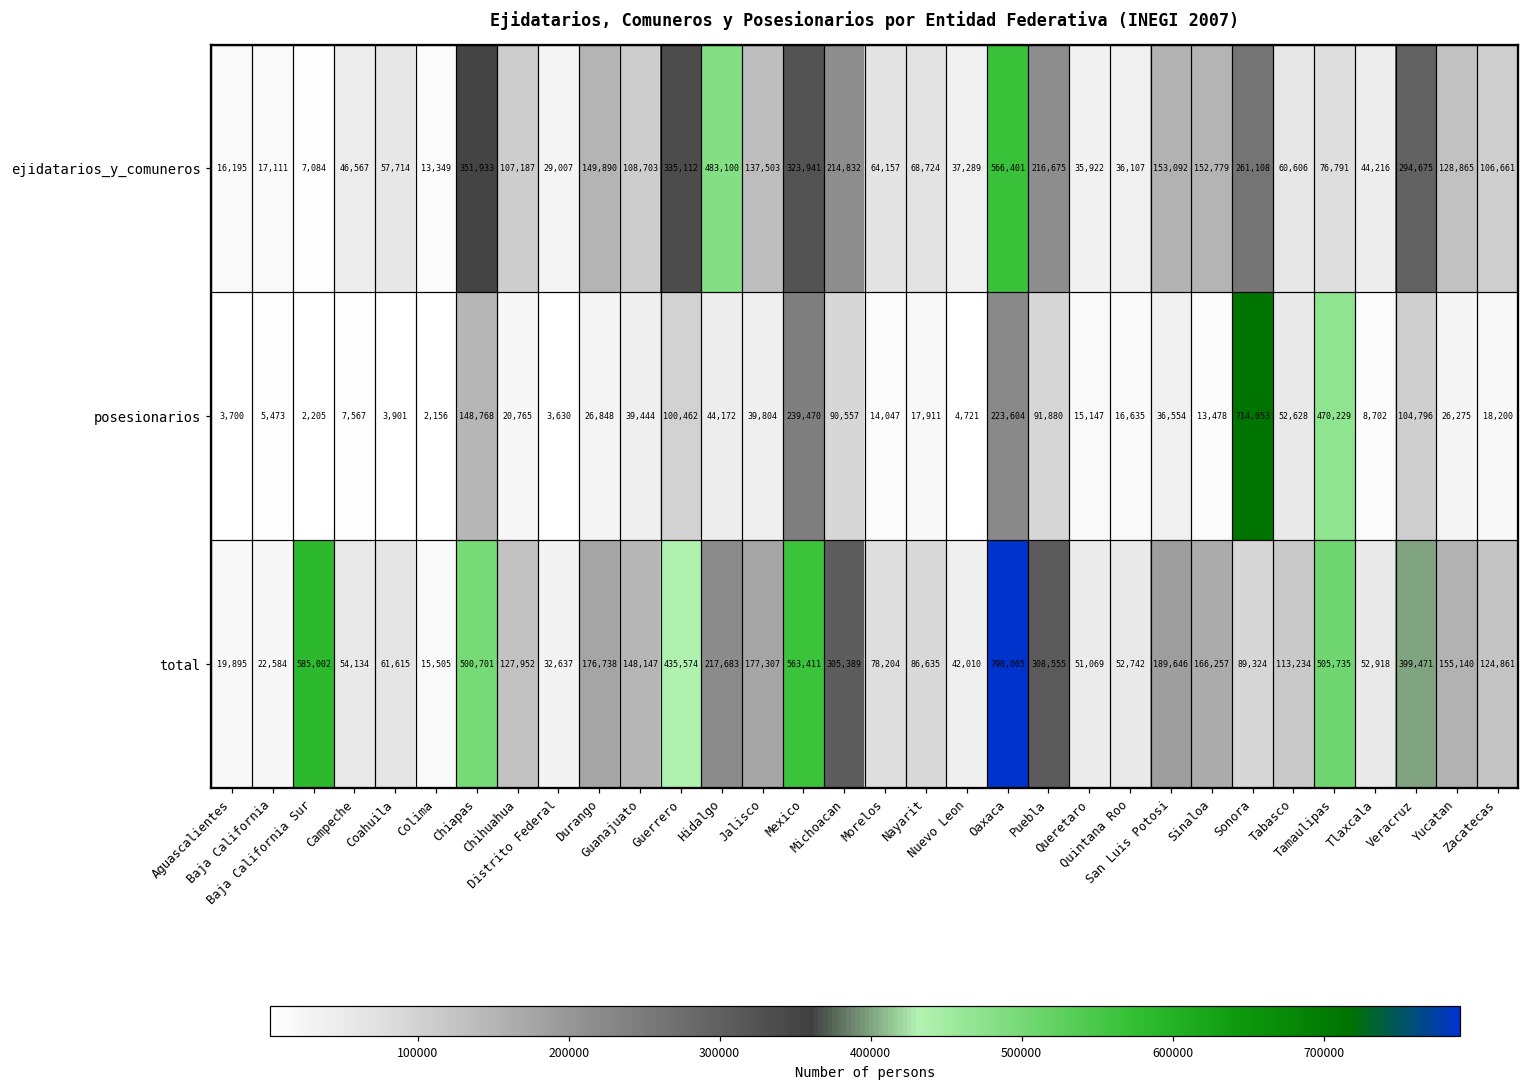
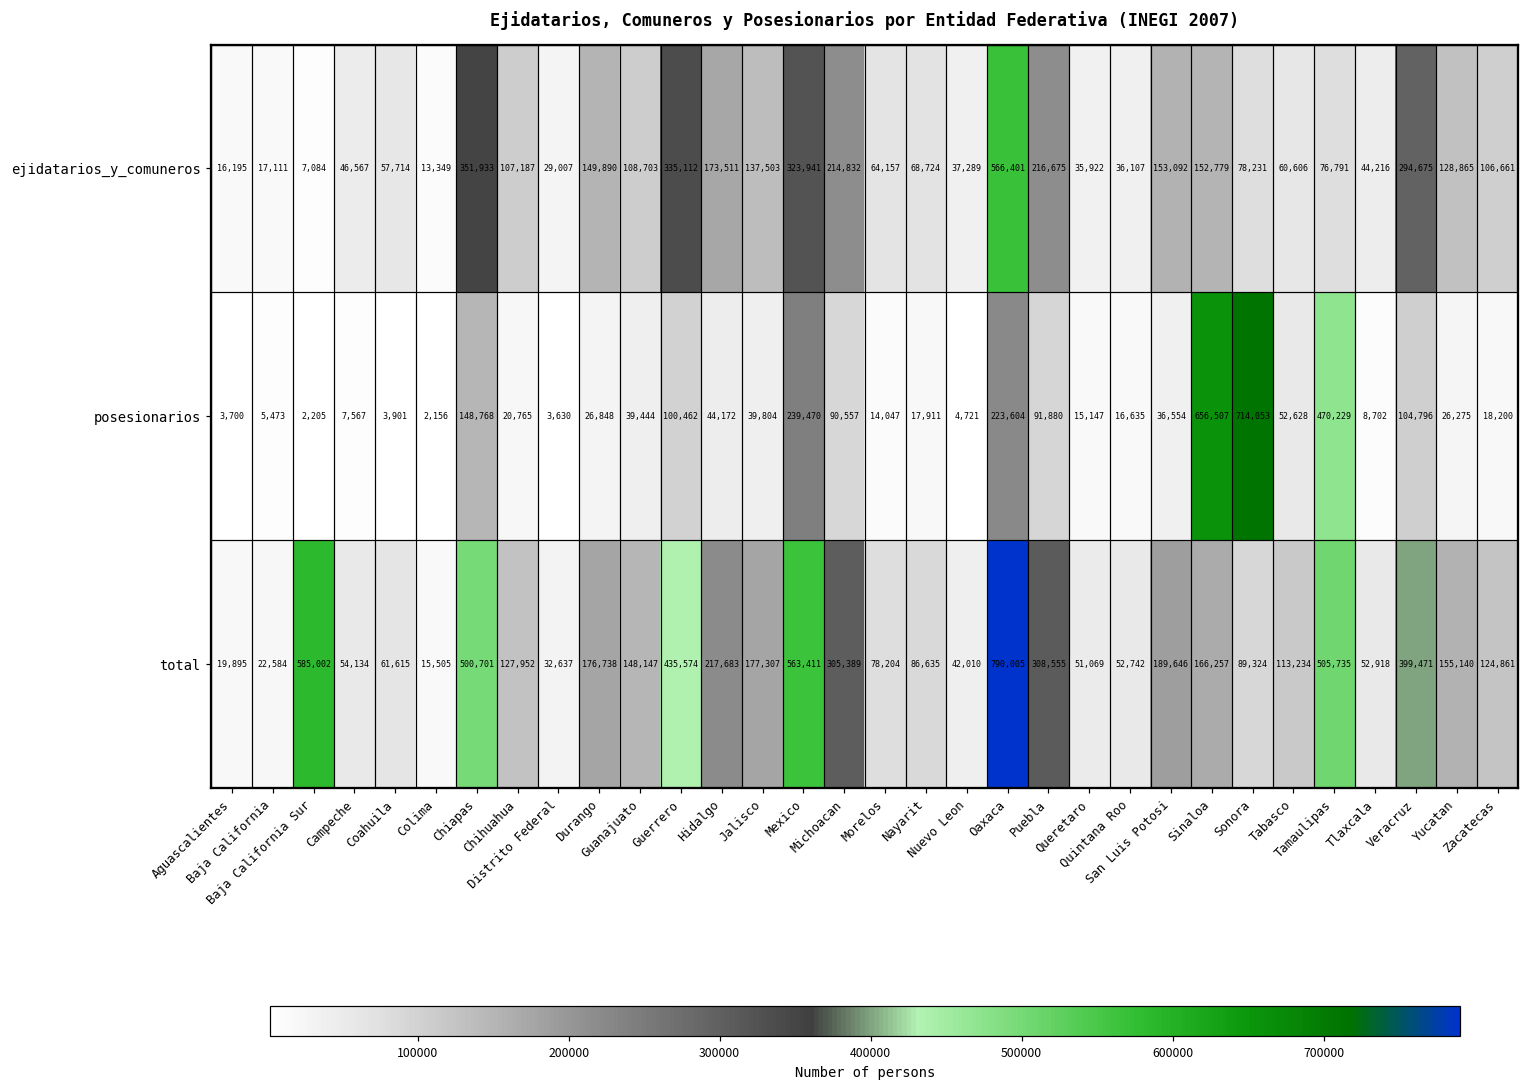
  {
    "ejidatarios_y_comuneros": {
      "Aguascalientes": "16,195",
      "Baja California": "17,111",
      "Baja California Sur": "7,084",
      "Campeche": "46,567",
      "Coahuila": "57,714",
      "Colima": "13,349",
      "Chiapas": "351,933",
      "Chihuahua": "107,187",
      "Distrito Federal": "29,007",
      "Durango": "149,890",
      "Guanajuato": "108,703",
      "Guerrero": "335,112",
-     "Hidalgo": "483,100",
+     "Hidalgo": "173,511",
      "Jalisco": "137,503",
      "Mexico": "323,941",
      "Michoacan": "214,832",
      "Morelos": "64,157",
      "Nayarit": "68,724",
      "Nuevo Leon": "37,289",
      "Oaxaca": "566,401",
      "Puebla": "216,675",
      "Queretaro": "35,922",
      "Quintana Roo": "36,107",
      "San Luis Potosi": "153,092",
      "Sinaloa": "152,779",
-     "Sonora": "261,108",
+     "Sonora": "78,231",
      "Tabasco": "60,606",
      "Tamaulipas": "76,791",
      "Tlaxcala": "44,216",
      "Veracruz": "294,675",
      "Yucatan": "128,865",
      "Zacatecas": "106,661"
    },
    "posesionarios": {
      "Aguascalientes": "3,700",
      "Baja California": "5,473",
      "Baja California Sur": "2,205",
      "Campeche": "7,567",
      "Coahuila": "3,901",
      "Colima": "2,156",
      "Chiapas": "148,768",
      "Chihuahua": "20,765",
      "Distrito Federal": "3,630",
      "Durango": "26,848",
      "Guanajuato": "39,444",
      "Guerrero": "100,462",
      "Hidalgo": "44,172",
      "Jalisco": "39,804",
      "Mexico": "239,470",
      "Michoacan": "90,557",
      "Morelos": "14,047",
      "Nayarit": "17,911",
      "Nuevo Leon": "4,721",
      "Oaxaca": "223,604",
      "Puebla": "91,880",
      "Queretaro": "15,147",
      "Quintana Roo": "16,635",
      "San Luis Potosi": "36,554",
-     "Sinaloa": "13,478",
+     "Sinaloa": "656,507",
      "Sonora": "714,053",
      "Tabasco": "52,628",
      "Tamaulipas": "470,229",
      "Tlaxcala": "8,702",
      "Veracruz": "104,796",
      "Yucatan": "26,275",
      "Zacatecas": "18,200"
    },
    "total": {
      "Aguascalientes": "19,895",
      "Baja California": "22,584",
      "Baja California Sur": "585,002",
      "Campeche": "54,134",
      "Coahuila": "61,615",
      "Colima": "15,505",
      "Chiapas": "500,701",
      "Chihuahua": "127,952",
      "Distrito Federal": "32,637",
      "Durango": "176,738",
      "Guanajuato": "148,147",
      "Guerrero": "435,574",
      "Hidalgo": "217,683",
      "Jalisco": "177,307",
      "Mexico": "563,411",
      "Michoacan": "305,389",
      "Morelos": "78,204",
      "Nayarit": "86,635",
      "Nuevo Leon": "42,010",
      "Oaxaca": "790,005",
      "Puebla": "308,555",
      "Queretaro": "51,069",
      "Quintana Roo": "52,742",
      "San Luis Potosi": "189,646",
      "Sinaloa": "166,257",
      "Sonora": "89,324",
      "Tabasco": "113,234",
      "Tamaulipas": "505,735",
      "Tlaxcala": "52,918",
      "Veracruz": "399,471",
      "Yucatan": "155,140",
      "Zacatecas": "124,861"
    }
  }
